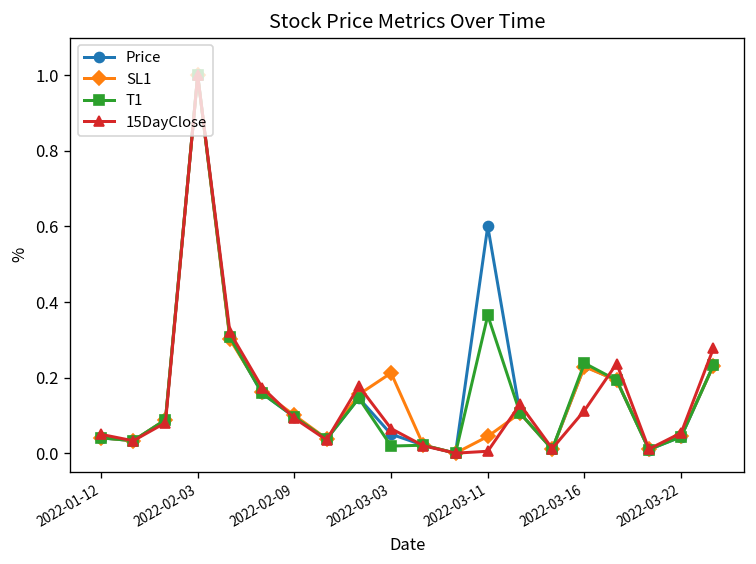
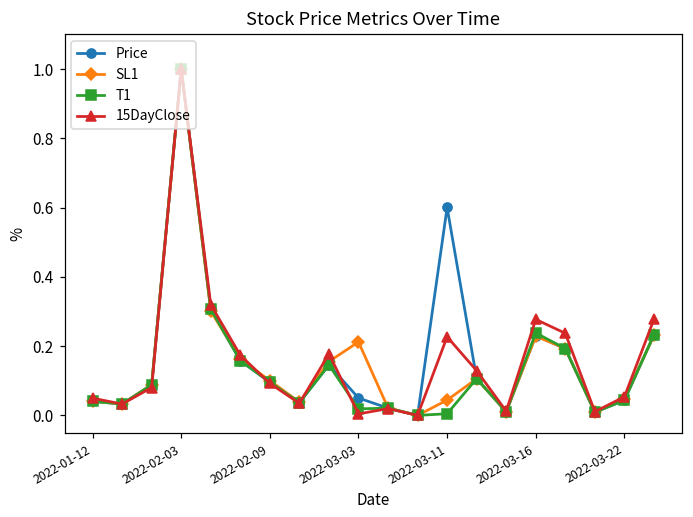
  {
    "Price": {
      "2022-03-03": 0.05,
      "2022-03-11": 0.60
    },
    "SL1": {
      "2022-03-03": 0.21,
      "2022-03-11": 0.04
    },
    "T1": {
      "2022-03-03": 0.02,
-     "2022-03-11": 0.36
+     "2022-03-11": 0.00
    },
    "15DayClose": {
      "2022-01-12": 0.05,
-     "2022-03-03": 0.07,
-     "2022-03-11": 0.01,
-     "2022-03-16": 0.11
+     "2022-03-03": 0.00,
+     "2022-03-11": 0.23,
+     "2022-03-16": 0.28
    }
  }
